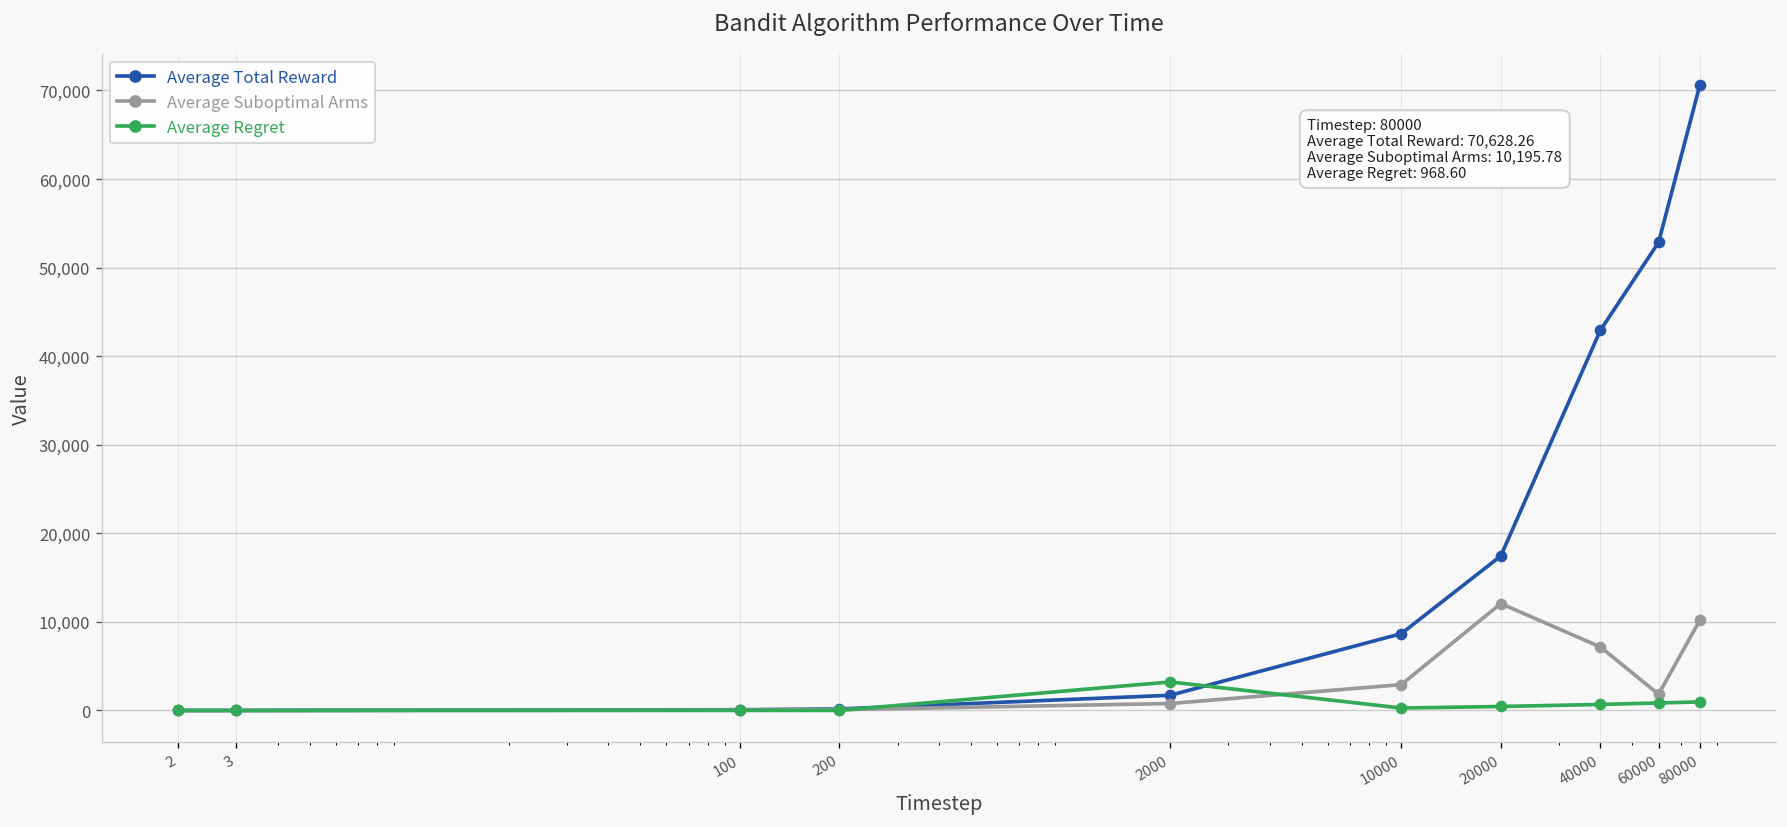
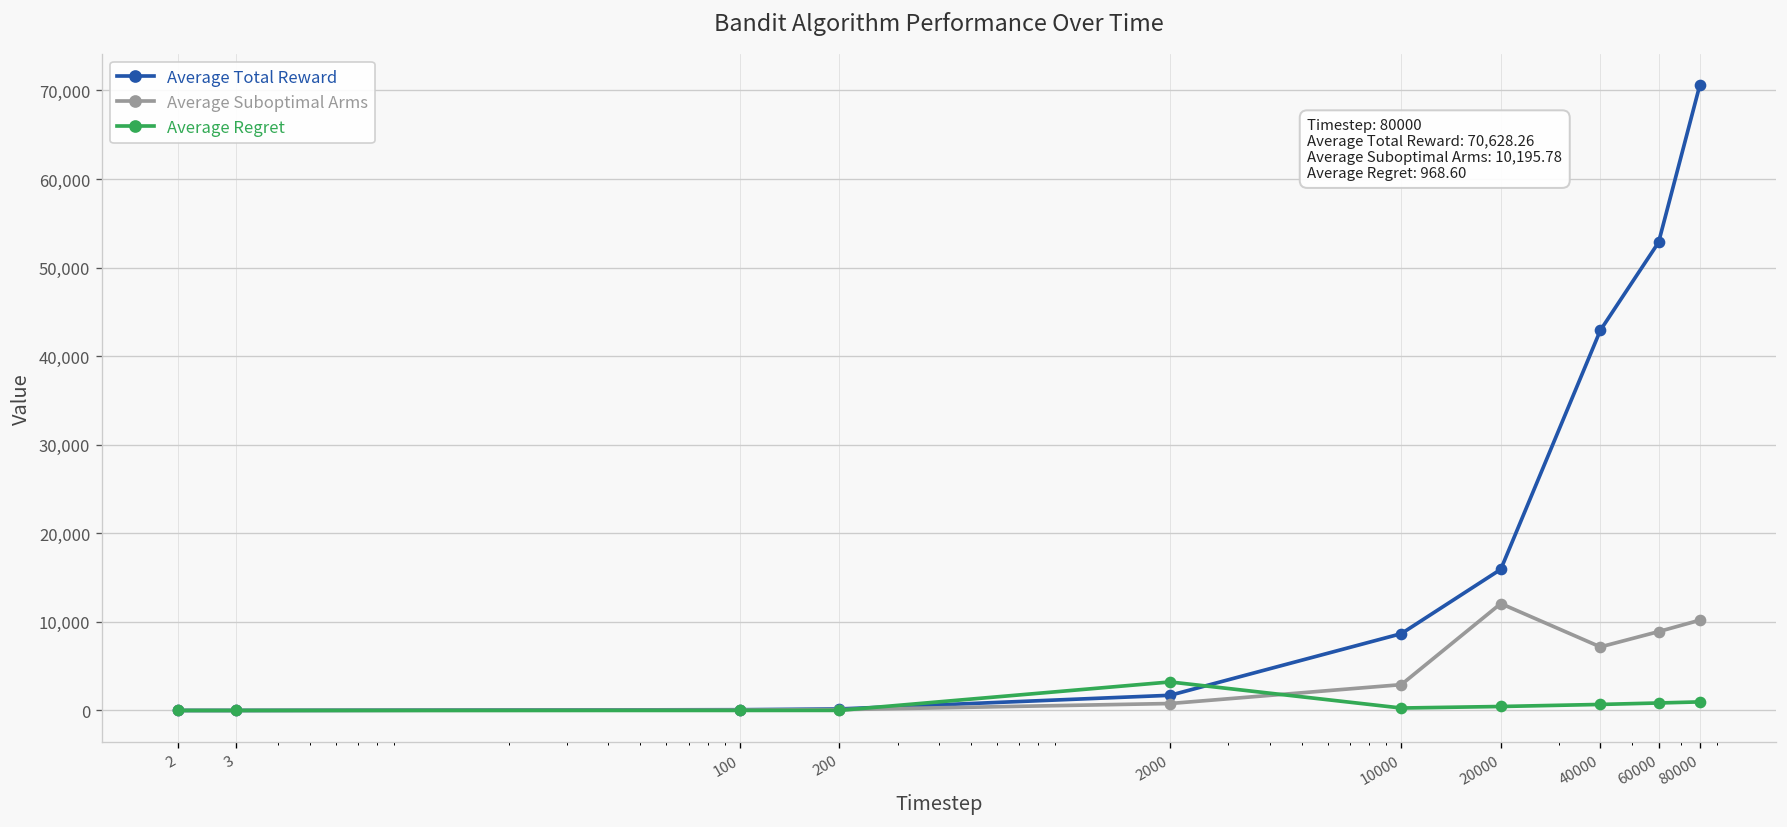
  {
    "Average Total Reward": {
      "2000": "2,000",
      "10000": "9,000",
-     "20000": "17,000",
+     "20000": "16,000",
      "40000": "43,000",
      "60000": "53,000",
      "80000": "71,000"
    },
    "Average Suboptimal Arms": {
      "2000": "1,000",
      "10000": "3,000",
      "20000": "12,000",
      "40000": "7,000",
-     "60000": "2,000",
+     "60000": "9,000",
      "80000": "10,000"
    },
    "Average Regret": {
      "2000": "3,000",
      "10000": "0",
      "20000": "0",
      "40000": "1,000",
      "60000": "1,000",
      "80000": "1,000"
    }
  }
